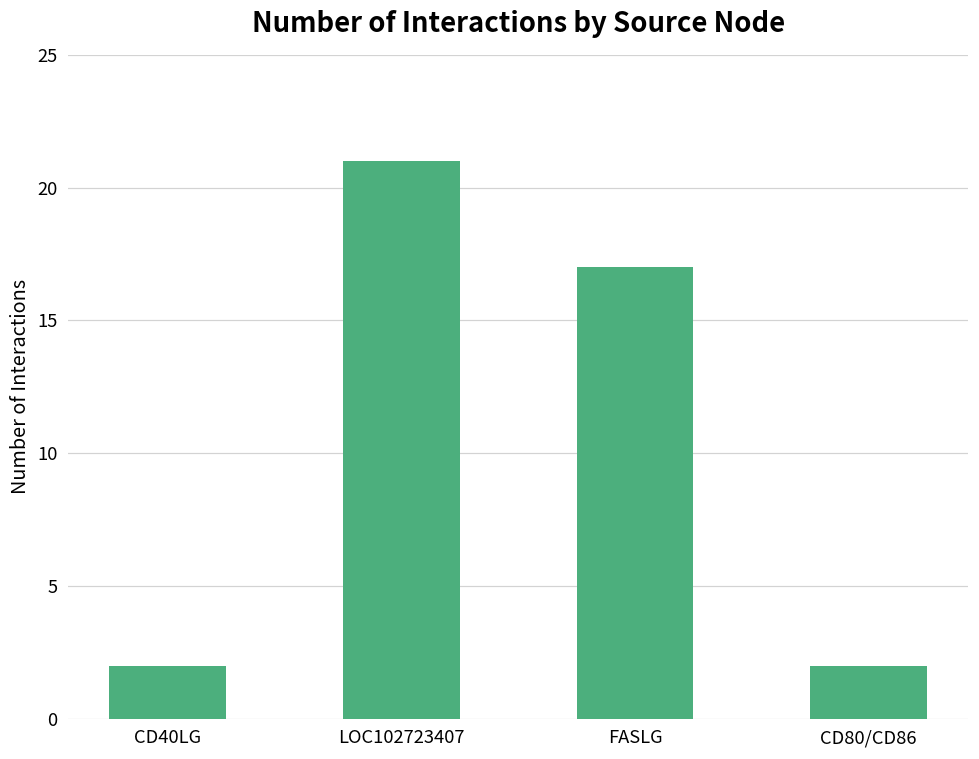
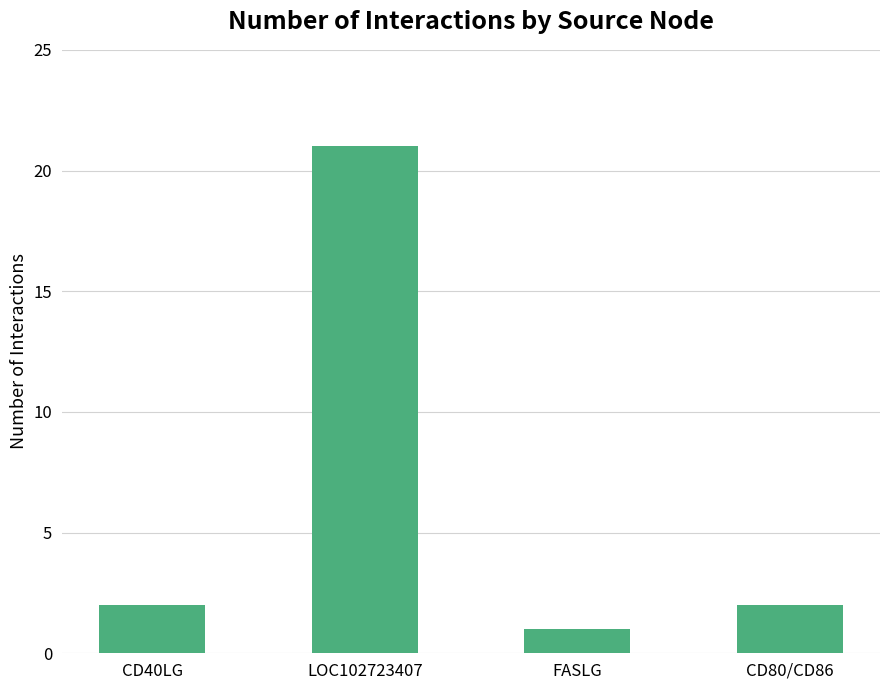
  {
    "CD40LG": 2,
    "LOC102723407": 21,
-   "FASLG": 17,
+   "FASLG": 1,
    "CD80/CD86": 2
  }
